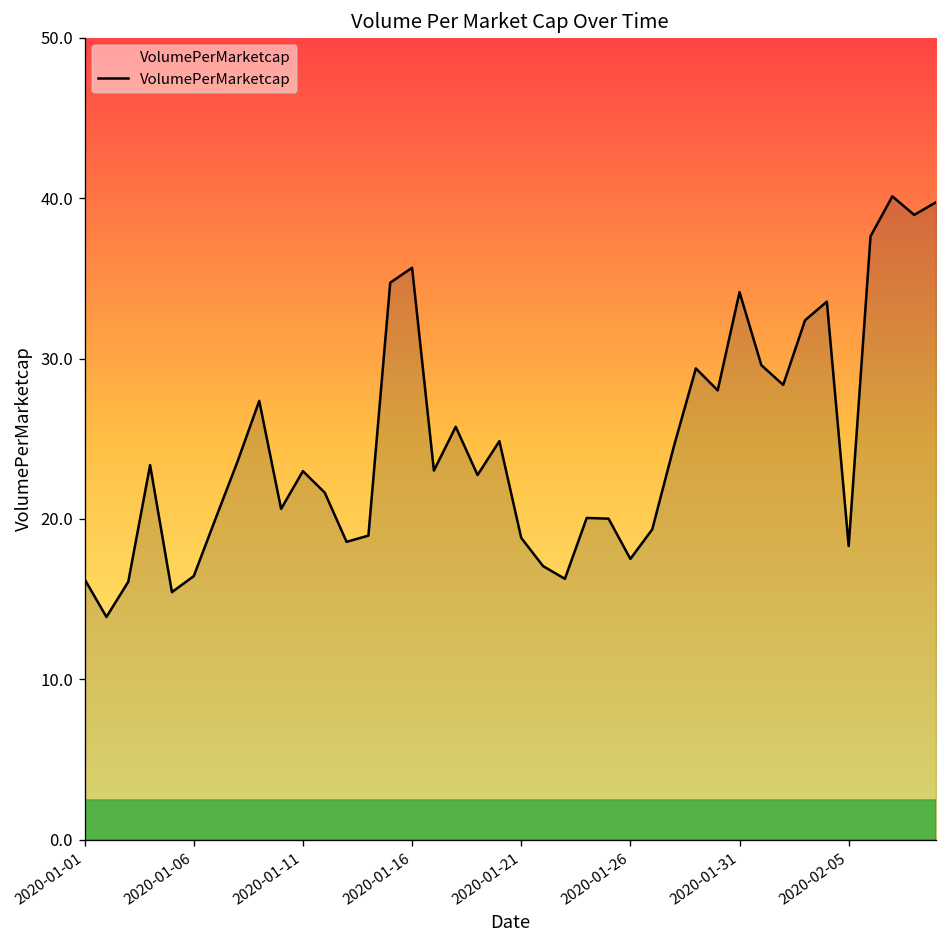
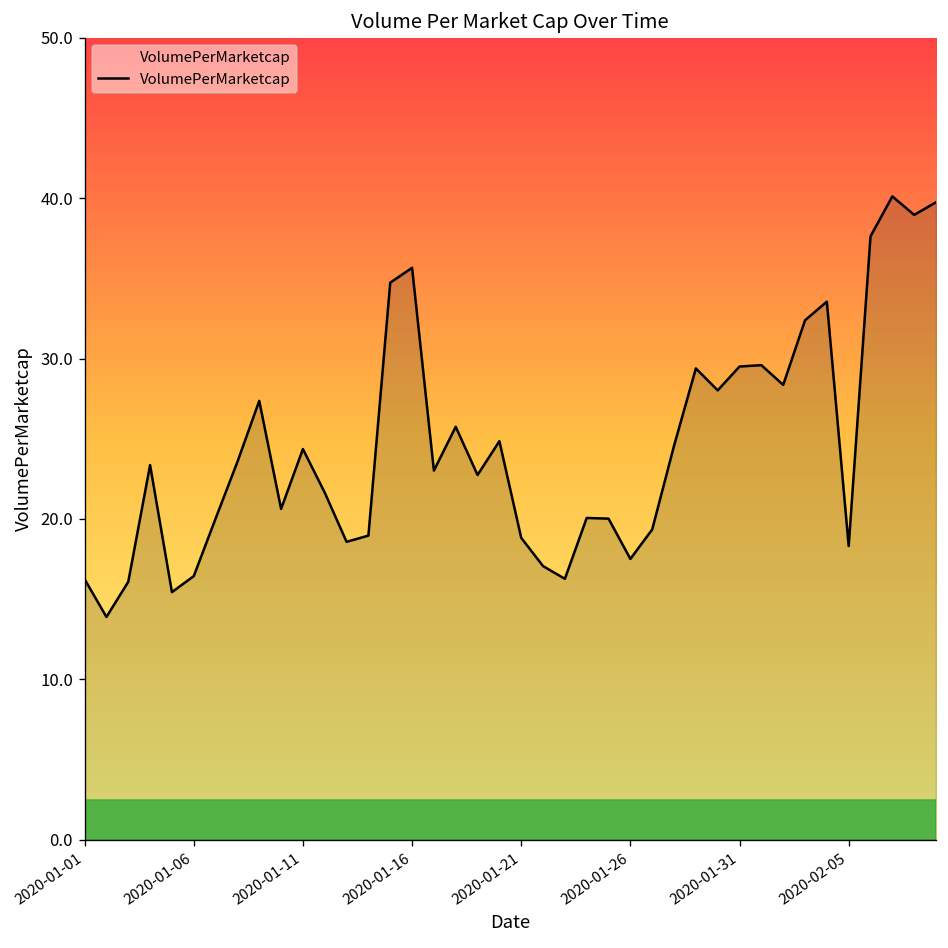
  {
    "2020-01-01": 16.2,
    "2020-01-06": 16.4,
-   "2020-01-11": 23.0,
+   "2020-01-11": 24.4,
    "2020-01-16": 35.7,
    "2020-01-21": 18.8,
    "2020-01-26": 17.5,
-   "2020-01-31": 34.1,
+   "2020-01-31": 29.5,
    "2020-02-05": 18.3
  }
